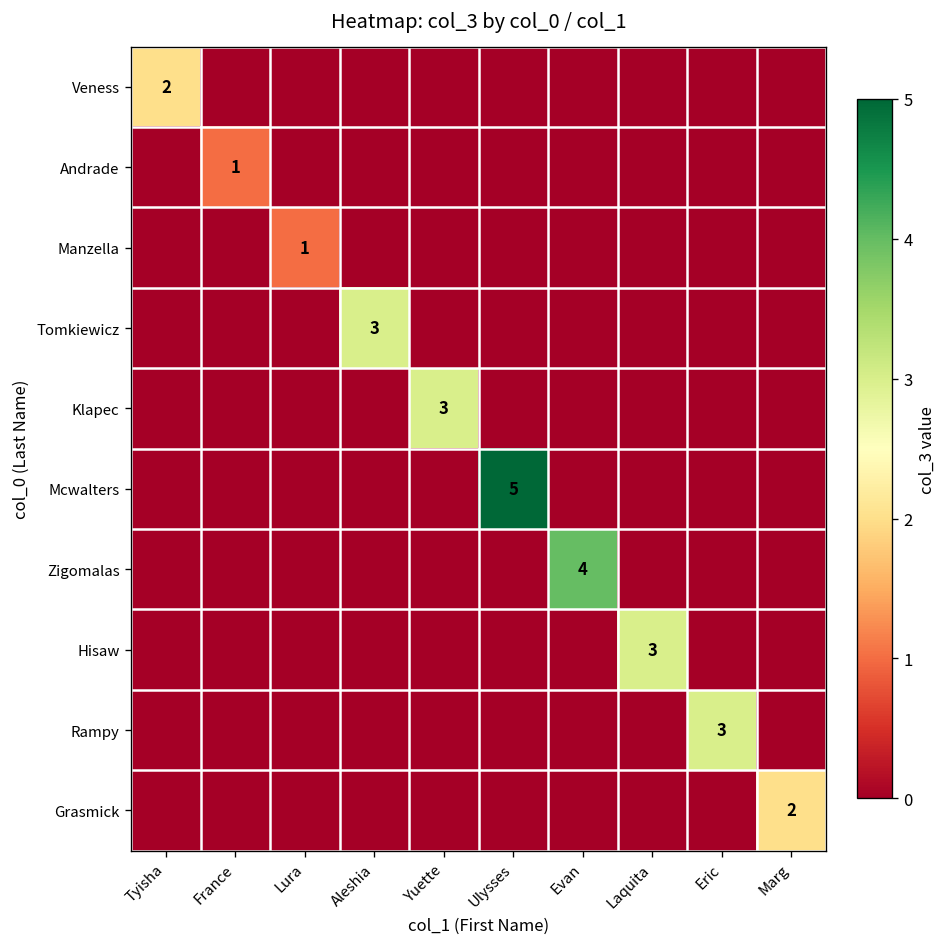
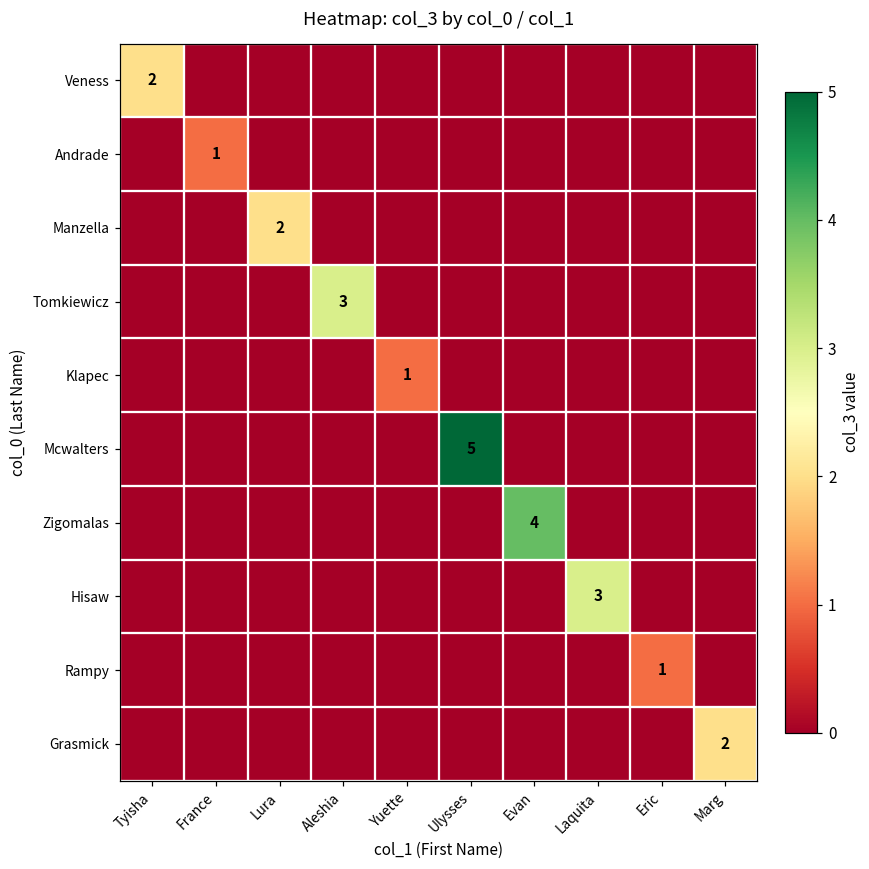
  {
    "Veness": {
      "Tyisha": 2
    },
    "Andrade": {
      "France": 1
    },
    "Manzella": {
-     "Lura": 1
+     "Lura": 2
    },
    "Tomkiewicz": {
      "Aleshia": 3
    },
    "Klapec": {
-     "Yuette": 3
+     "Yuette": 1
    },
    "Mcwalters": {
      "Ulysses": 5
    },
    "Zigomalas": {
      "Evan": 4
    },
    "Hisaw": {
      "Laquita": 3
    },
    "Rampy": {
-     "Eric": 3
+     "Eric": 1
    },
    "Grasmick": {
      "Marg": 2
    }
  }
